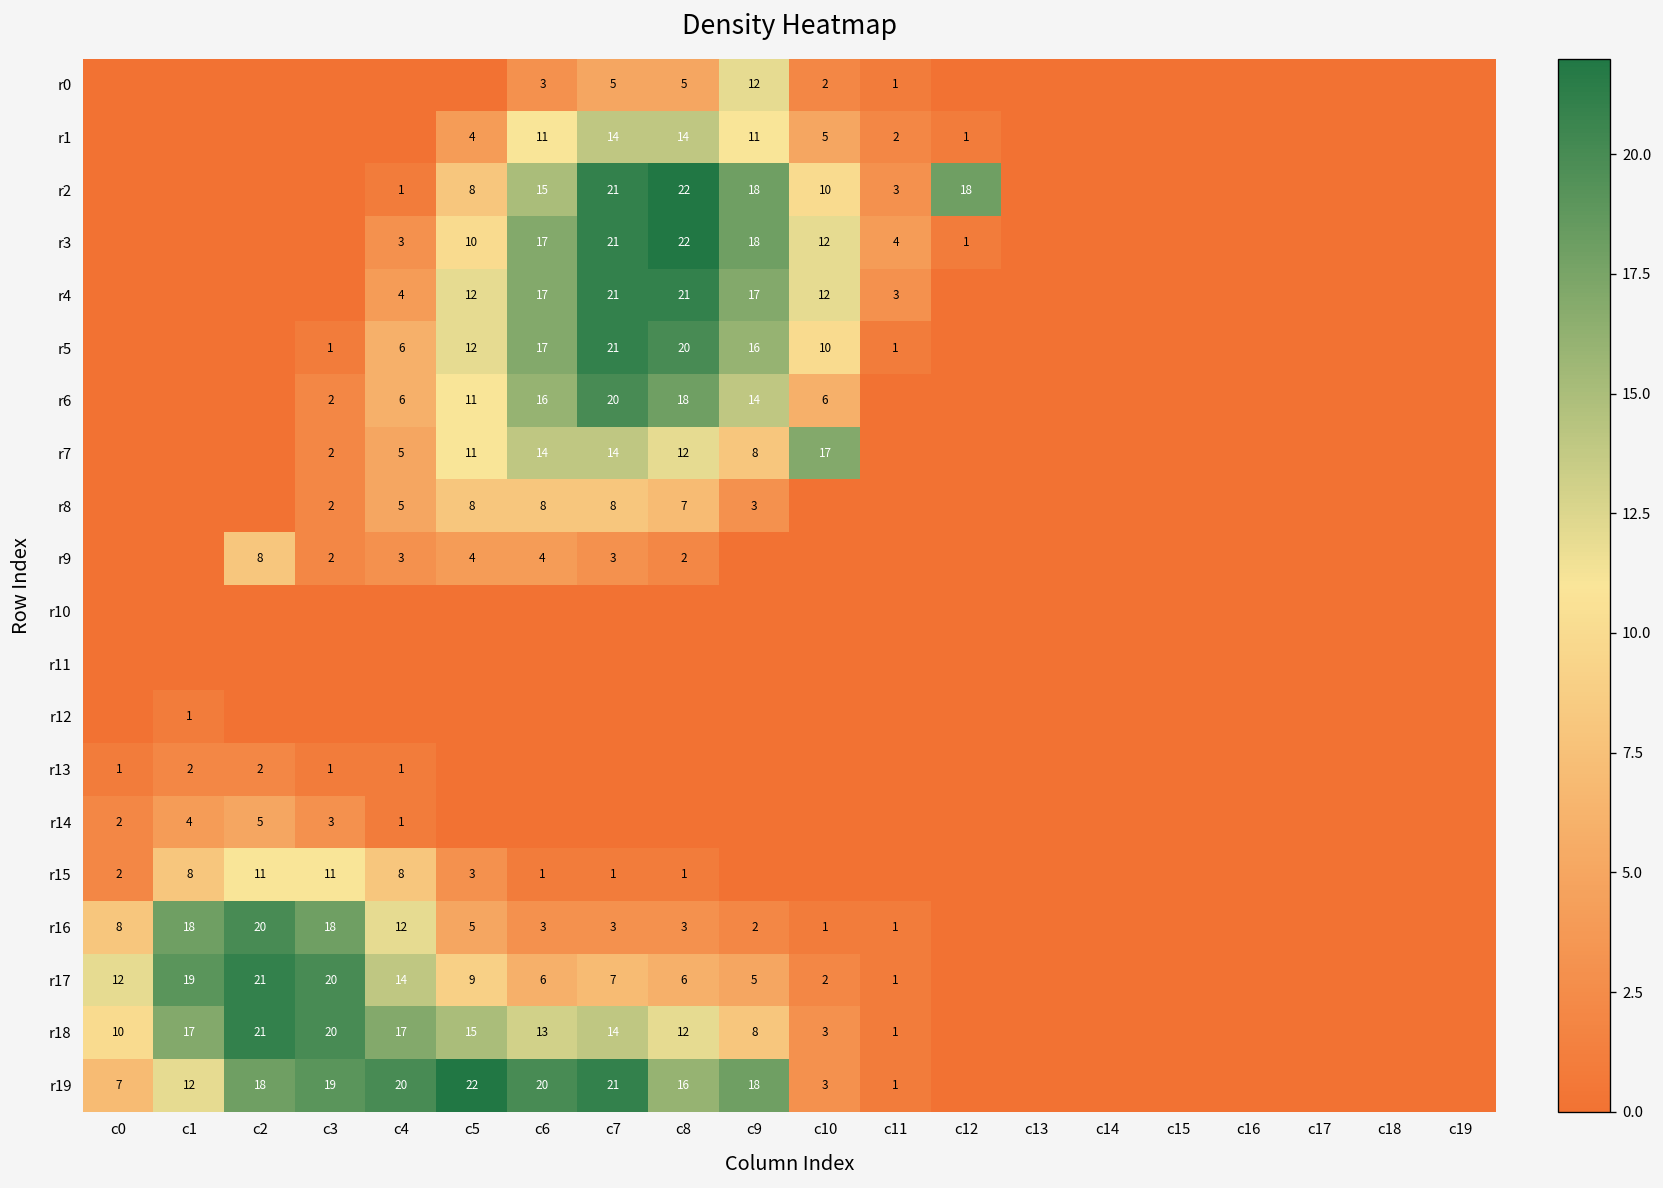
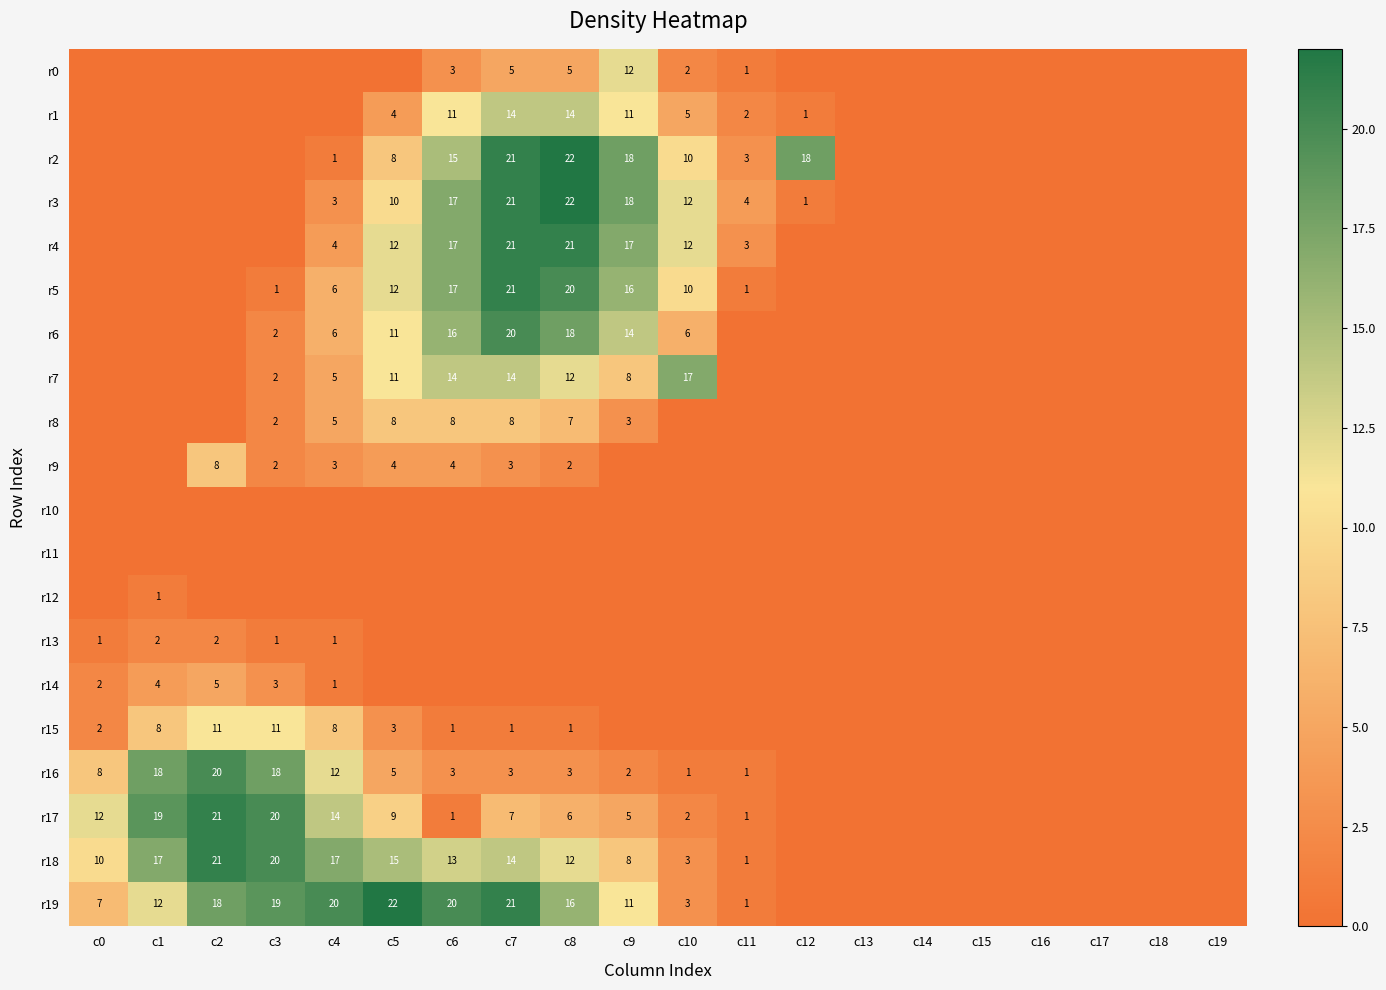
  {
    "r0": {
      "c6": 3,
      "c7": 5,
      "c8": 5,
      "c9": 12,
      "c10": 2,
      "c11": 1
    },
    "r1": {
      "c5": 4,
      "c6": 11,
      "c7": 14,
      "c8": 14,
      "c9": 11,
      "c10": 5,
      "c11": 2,
      "c12": 1
    },
    "r2": {
      "c4": 1,
      "c5": 8,
      "c6": 15,
      "c7": 21,
      "c8": 22,
      "c9": 18,
      "c10": 10,
      "c11": 3,
      "c12": 18
    },
    "r3": {
      "c4": 3,
      "c5": 10,
      "c6": 17,
      "c7": 21,
      "c8": 22,
      "c9": 18,
      "c10": 12,
      "c11": 4,
      "c12": 1
    },
    "r4": {
      "c4": 4,
      "c5": 12,
      "c6": 17,
      "c7": 21,
      "c8": 21,
      "c9": 17,
      "c10": 12,
      "c11": 3
    },
    "r5": {
      "c3": 1,
      "c4": 6,
      "c5": 12,
      "c6": 17,
      "c7": 21,
      "c8": 20,
      "c9": 16,
      "c10": 10,
      "c11": 1
    },
    "r6": {
      "c3": 2,
      "c4": 6,
      "c5": 11,
      "c6": 16,
      "c7": 20,
      "c8": 18,
      "c9": 14,
      "c10": 6
    },
    "r7": {
      "c3": 2,
      "c4": 5,
      "c5": 11,
      "c6": 14,
      "c7": 14,
      "c8": 12,
      "c9": 8,
      "c10": 17
    },
    "r8": {
      "c3": 2,
      "c4": 5,
      "c5": 8,
      "c6": 8,
      "c7": 8,
      "c8": 7,
      "c9": 3
    },
    "r9": {
      "c2": 8,
      "c3": 2,
      "c4": 3,
      "c5": 4,
      "c6": 4,
      "c7": 3,
      "c8": 2
    },
    "r12": {
      "c1": 1
    },
    "r13": {
      "c0": 1,
      "c1": 2,
      "c2": 2,
      "c3": 1,
      "c4": 1
    },
    "r14": {
      "c0": 2,
      "c1": 4,
      "c2": 5,
      "c3": 3,
      "c4": 1
    },
    "r15": {
      "c0": 2,
      "c1": 8,
      "c2": 11,
      "c3": 11,
      "c4": 8,
      "c5": 3,
      "c6": 1,
      "c7": 1,
      "c8": 1
    },
    "r16": {
      "c0": 8,
      "c1": 18,
      "c2": 20,
      "c3": 18,
      "c4": 12,
      "c5": 5,
      "c6": 3,
      "c7": 3,
      "c8": 3,
      "c9": 2,
      "c10": 1,
      "c11": 1
    },
    "r17": {
      "c0": 12,
      "c1": 19,
      "c2": 21,
      "c3": 20,
      "c4": 14,
      "c5": 9,
-     "c6": 6,
+     "c6": 1,
      "c7": 7,
      "c8": 6,
      "c9": 5,
      "c10": 2,
      "c11": 1
    },
    "r18": {
      "c0": 10,
      "c1": 17,
      "c2": 21,
      "c3": 20,
      "c4": 17,
      "c5": 15,
      "c6": 13,
      "c7": 14,
      "c8": 12,
      "c9": 8,
      "c10": 3,
      "c11": 1
    },
    "r19": {
      "c0": 7,
      "c1": 12,
      "c2": 18,
      "c3": 19,
      "c4": 20,
      "c5": 22,
      "c6": 20,
      "c7": 21,
      "c8": 16,
-     "c9": 18,
+     "c9": 11,
      "c10": 3,
      "c11": 1
    }
  }
